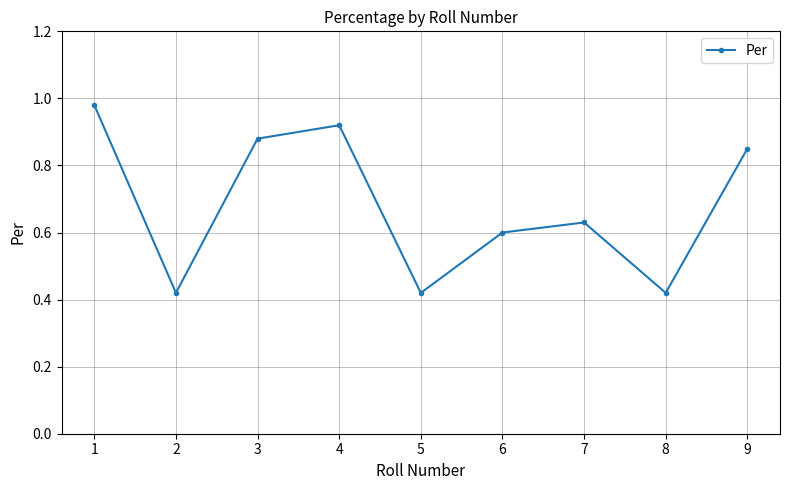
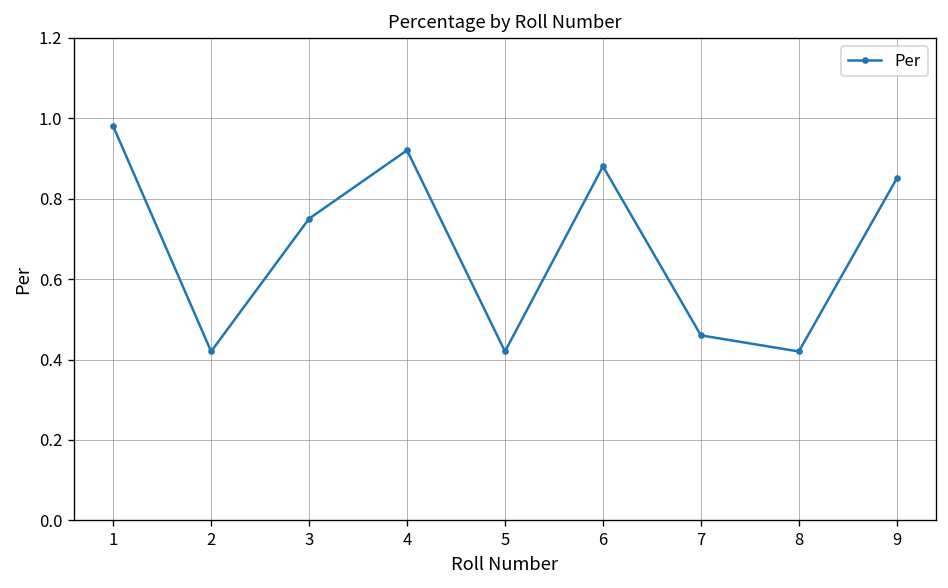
  {
    "1": 0.98,
    "2": 0.42,
-   "3": 0.88,
+   "3": 0.75,
    "4": 0.92,
    "5": 0.42,
-   "6": 0.60,
-   "7": 0.63,
+   "6": 0.88,
+   "7": 0.46,
    "8": 0.42,
    "9": 0.85
  }
